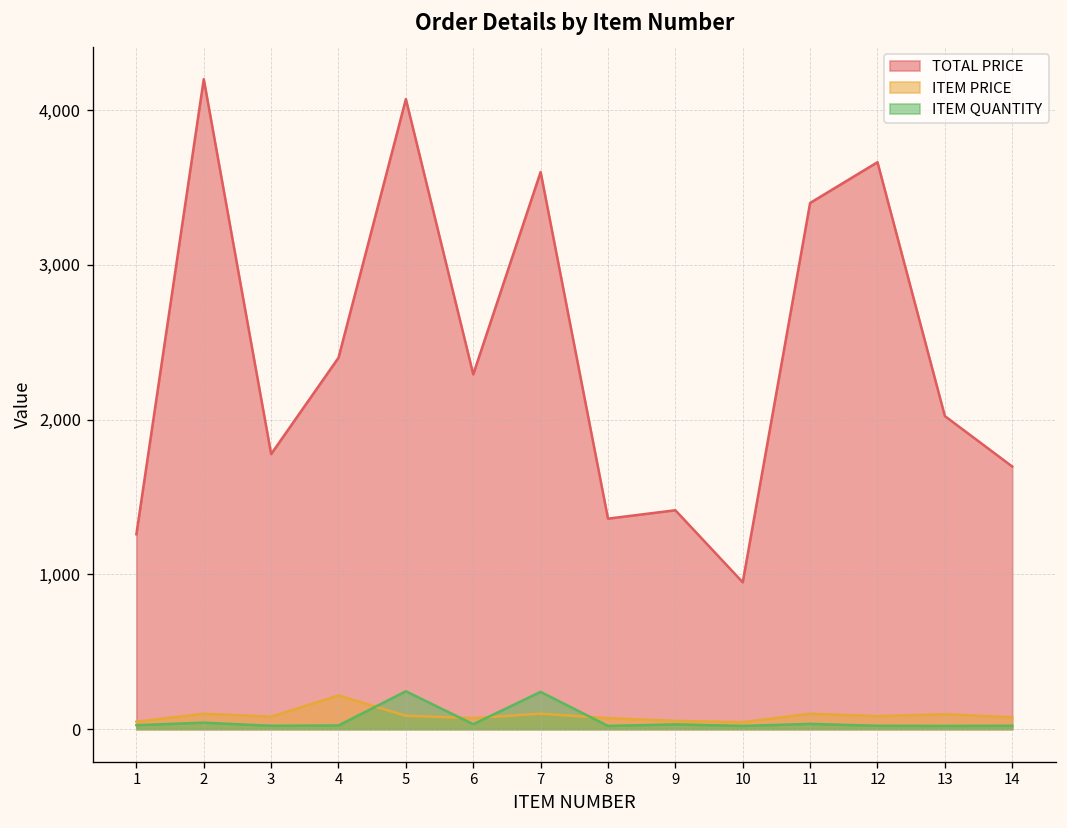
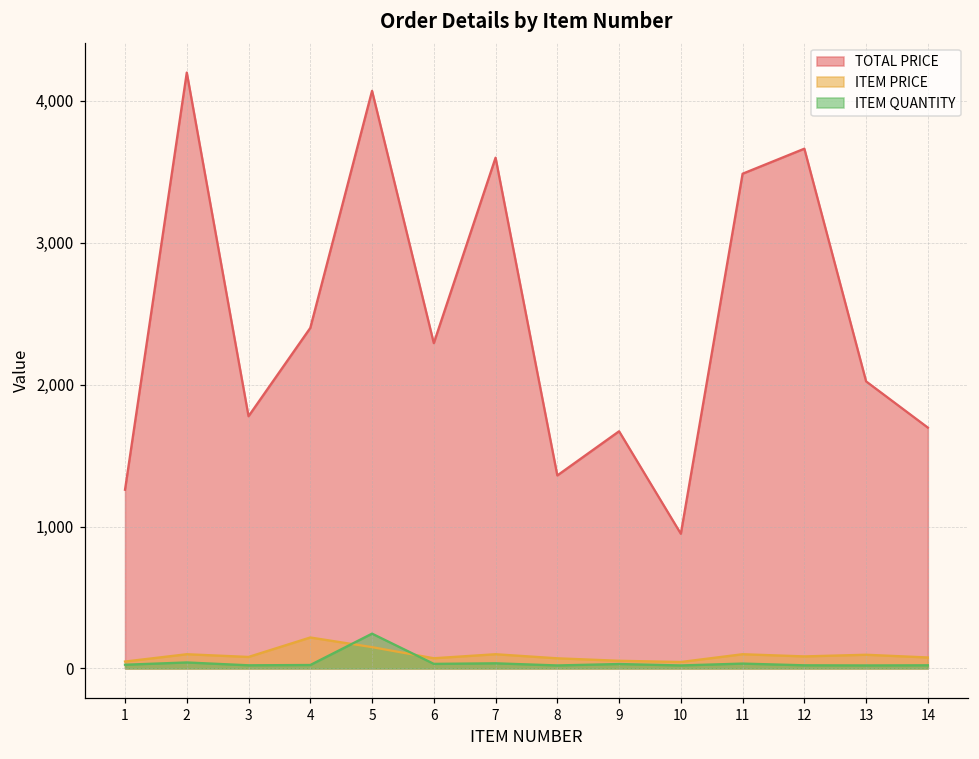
  {
    "TOTAL PRICE": {
      "1": "1,260",
      "2": "4,200",
      "3": "1,780",
      "4": "2,400",
      "5": "4,070",
      "6": "2,290",
      "7": "3,600",
      "8": "1,360",
-     "9": "1,410",
+     "9": "1,670",
      "10": "950",
-     "11": "3,400",
+     "11": "3,490",
      "12": "3,660",
      "13": "2,020",
      "14": "1,700"
    },
    "ITEM PRICE": {
      "1": "50",
      "2": "100",
      "3": "80",
      "4": "220",
-     "5": "90",
+     "5": "150",
      "6": "70",
      "7": "100",
      "8": "70",
      "9": "50",
      "10": "50",
      "11": "100",
      "12": "80",
      "13": "100",
      "14": "80"
    },
    "ITEM QUANTITY": {
      "1": "30",
      "2": "40",
      "3": "20",
      "4": "20",
      "5": "250",
      "6": "30",
-     "7": "240",
+     "7": "40",
      "8": "20",
      "9": "30",
      "10": "20",
      "11": "30",
      "12": "20",
      "13": "20",
      "14": "20"
    }
  }
